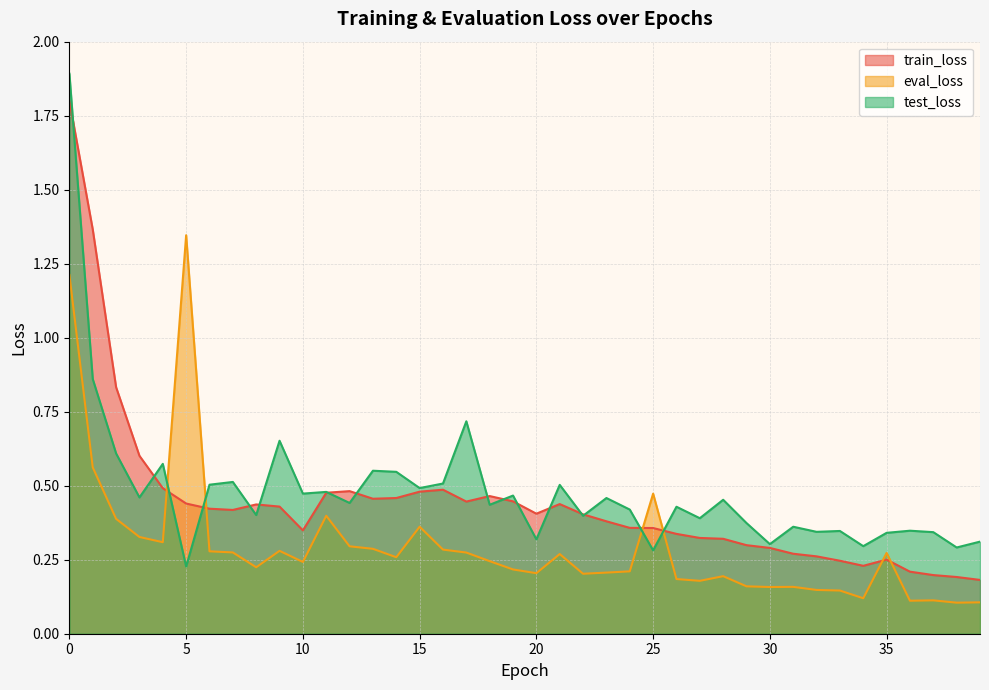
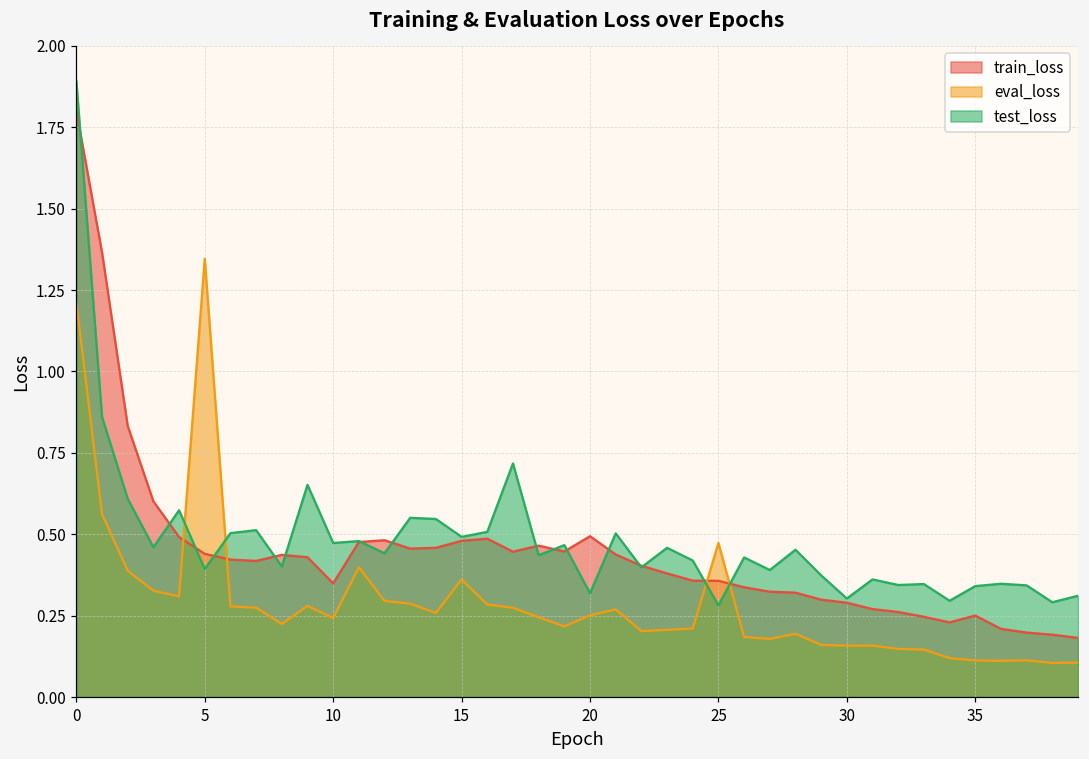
  {
    "train_loss": {
      "0": 1.80,
      "5": 0.44,
      "10": 0.35,
      "15": 0.48,
-     "20": 0.41,
+     "20": 0.49,
      "25": 0.36,
      "30": 0.29,
      "35": 0.25
    },
    "eval_loss": {
      "0": 1.21,
      "5": 1.35,
      "10": 0.24,
      "15": 0.36,
-     "20": 0.20,
+     "20": 0.25,
      "25": 0.47,
      "30": 0.16,
-     "35": 0.27
+     "35": 0.11
    },
    "test_loss": {
      "0": 1.89,
-     "5": 0.23,
+     "5": 0.39,
      "10": 0.47,
      "15": 0.49,
      "20": 0.32,
      "25": 0.28,
      "30": 0.30,
      "35": 0.34
    }
  }
